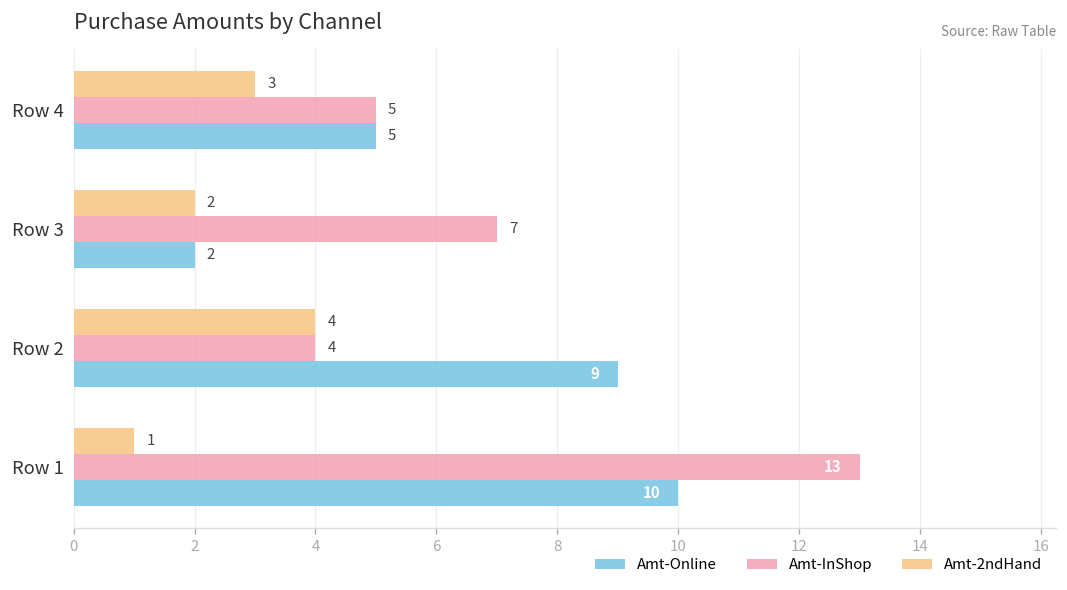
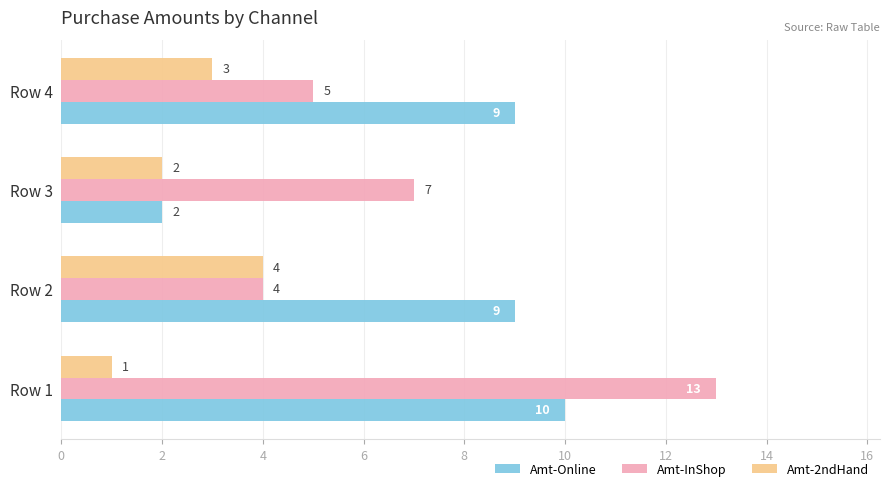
  {
    "Amt-Online": {
-     "Row 4": 5,
+     "Row 4": 9,
      "Row 3": 2,
      "Row 2": 9,
      "Row 1": 10
    }
  }
